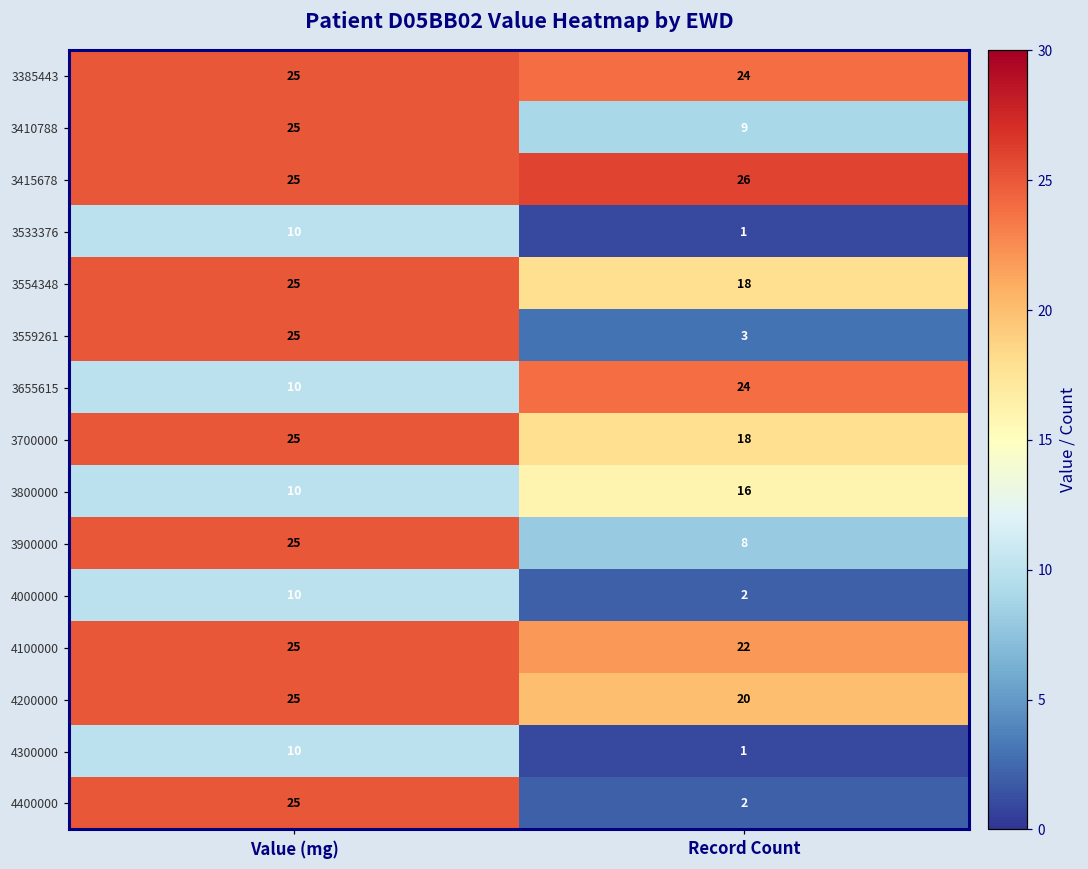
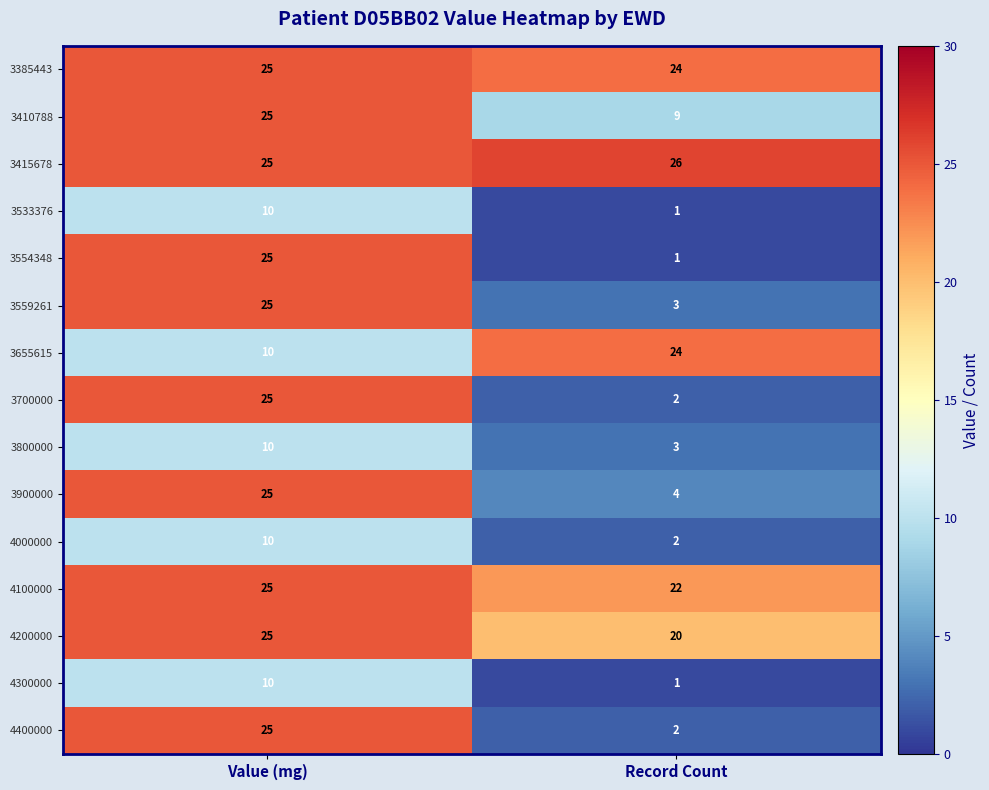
  {
    "3385443": {
      "Value (mg)": 25,
      "Record Count": 24
    },
    "3410788": {
      "Value (mg)": 25,
      "Record Count": 9
    },
    "3415678": {
      "Value (mg)": 25,
      "Record Count": 26
    },
    "3533376": {
      "Value (mg)": 10,
      "Record Count": 1
    },
    "3554348": {
      "Value (mg)": 25,
-     "Record Count": 18
+     "Record Count": 1
    },
    "3559261": {
      "Value (mg)": 25,
      "Record Count": 3
    },
    "3655615": {
      "Value (mg)": 10,
      "Record Count": 24
    },
    "3700000": {
      "Value (mg)": 25,
-     "Record Count": 18
+     "Record Count": 2
    },
    "3800000": {
      "Value (mg)": 10,
-     "Record Count": 16
+     "Record Count": 3
    },
    "3900000": {
      "Value (mg)": 25,
-     "Record Count": 8
+     "Record Count": 4
    },
    "4000000": {
      "Value (mg)": 10,
      "Record Count": 2
    },
    "4100000": {
      "Value (mg)": 25,
      "Record Count": 22
    },
    "4200000": {
      "Value (mg)": 25,
      "Record Count": 20
    },
    "4300000": {
      "Value (mg)": 10,
      "Record Count": 1
    },
    "4400000": {
      "Value (mg)": 25,
      "Record Count": 2
    }
  }
